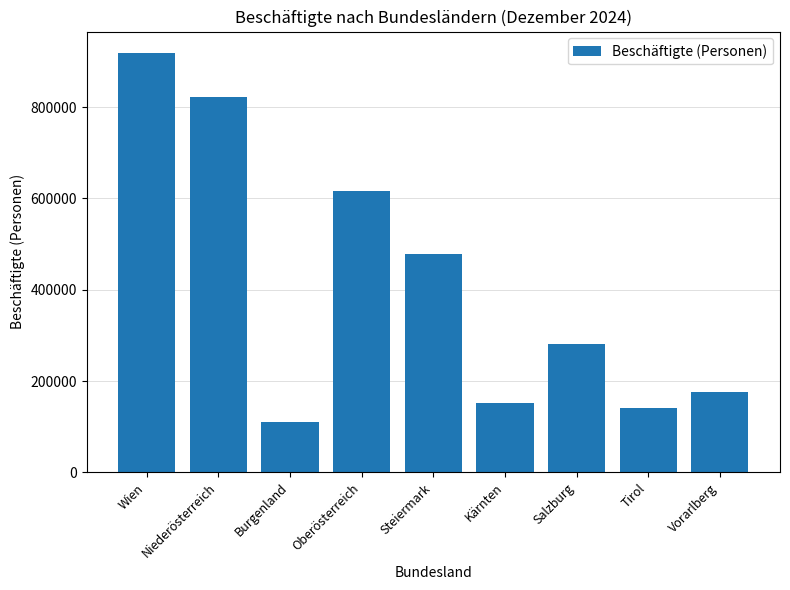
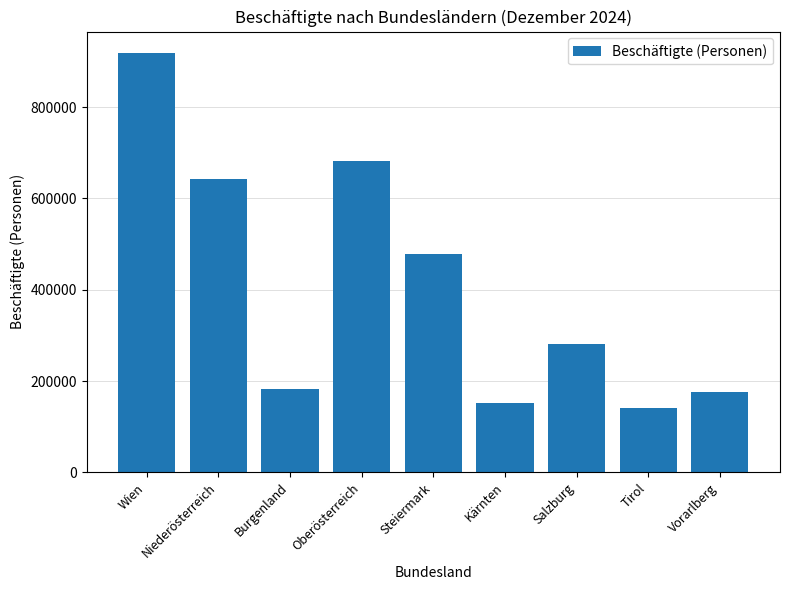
  {
    "Wien": 920000,
-   "Niederösterreich": 820000,
-   "Burgenland": 110000,
-   "Oberösterreich": 620000,
+   "Niederösterreich": 640000,
+   "Burgenland": 180000,
+   "Oberösterreich": 680000,
    "Steiermark": 480000,
    "Kärnten": 150000,
    "Salzburg": 280000,
    "Tirol": 140000,
    "Vorarlberg": 180000
  }
